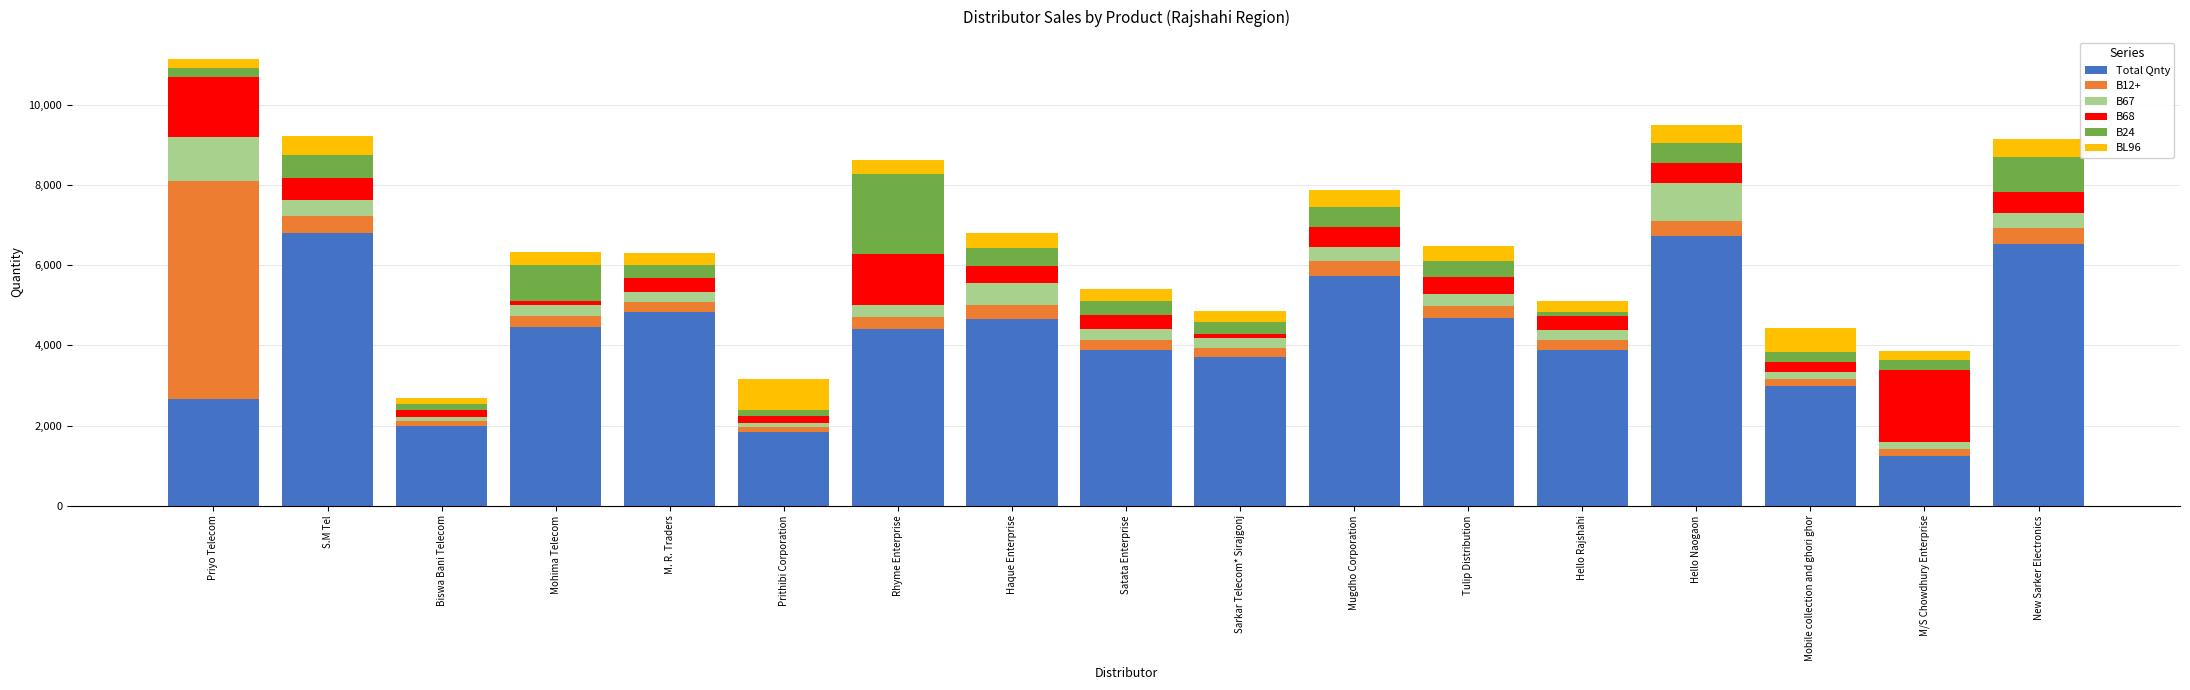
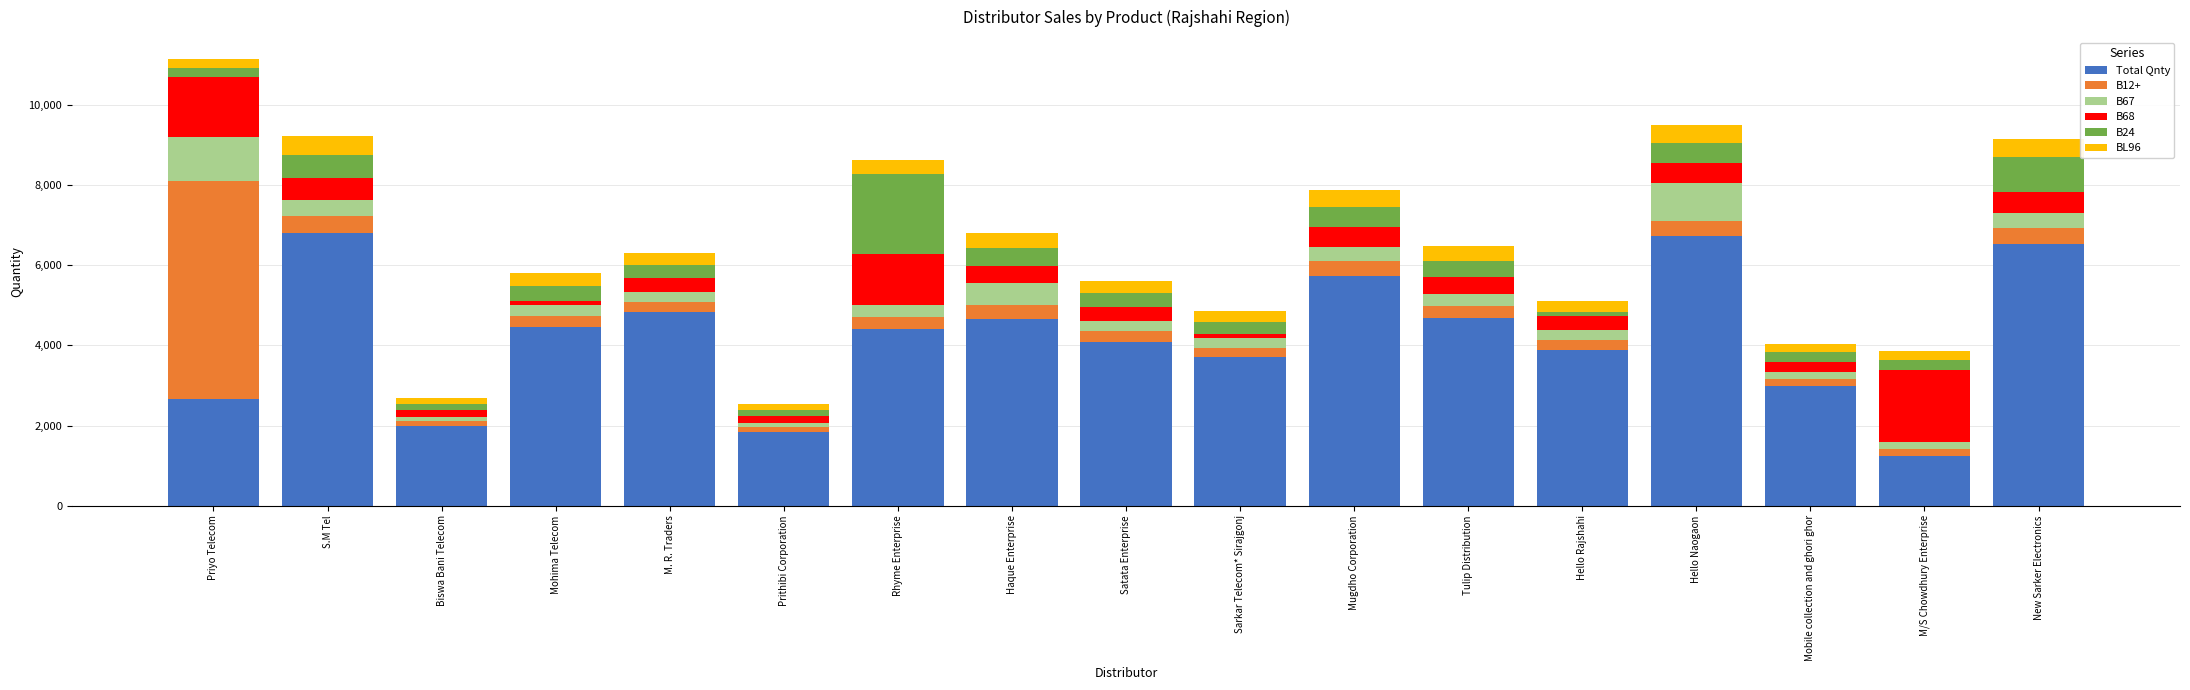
  {
    "Total Qnty": {
      "Priyo Telecom": "2,700",
      "S.M Tel": "6,800",
      "Biswa Bani Telecom": "2,000",
      "Mohima Telecom": "4,500",
      "M. R. Traders": "4,800",
      "Prithibi Corporation": "1,800",
      "Rhyme Enterprise": "4,400",
      "Haque Enterprise": "4,700",
-     "Satata Enterprise": "3,900",
+     "Satata Enterprise": "4,100",
      "Sarkar Telecom* Sirajgonj": "3,700",
      "Mugdho Corporation": "5,700",
      "Tulip Distribution": "4,700",
      "Hello Rajshahi": "3,900",
      "Hello Naogaon": "6,700",
      "Mobile collection and ghori ghor": "3,000",
      "M/S Chowdhury Enterprise": "1,200",
      "New Sarker Electronics": "6,500"
    },
    "B12+": {
      "Priyo Telecom": "5,500",
      "S.M Tel": "400",
      "Biswa Bani Telecom": "100",
      "Mohima Telecom": "300",
      "M. R. Traders": "300",
      "Prithibi Corporation": "100",
      "Rhyme Enterprise": "300",
      "Haque Enterprise": "300",
      "Satata Enterprise": "300",
      "Sarkar Telecom* Sirajgonj": "200",
      "Mugdho Corporation": "400",
      "Tulip Distribution": "300",
      "Hello Rajshahi": "300",
      "Hello Naogaon": "400",
      "Mobile collection and ghori ghor": "200",
      "M/S Chowdhury Enterprise": "200",
      "New Sarker Electronics": "400"
    },
    "B67": {
      "Priyo Telecom": "1,100",
      "S.M Tel": "400",
      "Biswa Bani Telecom": "100",
      "Mohima Telecom": "300",
      "M. R. Traders": "300",
      "Prithibi Corporation": "100",
      "Rhyme Enterprise": "300",
      "Haque Enterprise": "600",
      "Satata Enterprise": "300",
      "Sarkar Telecom* Sirajgonj": "200",
      "Mugdho Corporation": "400",
      "Tulip Distribution": "300",
      "Hello Rajshahi": "200",
      "Hello Naogaon": "1,000",
      "Mobile collection and ghori ghor": "200",
      "M/S Chowdhury Enterprise": "200",
      "New Sarker Electronics": "400"
    },
    "B68": {
      "Priyo Telecom": "1,500",
      "S.M Tel": "600",
      "Biswa Bani Telecom": "200",
      "Mohima Telecom": "100",
      "M. R. Traders": "300",
      "Prithibi Corporation": "200",
      "Rhyme Enterprise": "1,300",
      "Haque Enterprise": "400",
      "Satata Enterprise": "400",
      "Sarkar Telecom* Sirajgonj": "100",
      "Mugdho Corporation": "500",
      "Tulip Distribution": "400",
      "Hello Rajshahi": "300",
      "Hello Naogaon": "500",
      "Mobile collection and ghori ghor": "200",
      "M/S Chowdhury Enterprise": "1,800",
      "New Sarker Electronics": "500"
    },
    "B24": {
      "Priyo Telecom": "200",
      "S.M Tel": "600",
      "Biswa Bani Telecom": "200",
-     "Mohima Telecom": "900",
+     "Mohima Telecom": "400",
      "M. R. Traders": "300",
      "Prithibi Corporation": "200",
      "Rhyme Enterprise": "2,000",
      "Haque Enterprise": "400",
      "Satata Enterprise": "300",
      "Sarkar Telecom* Sirajgonj": "300",
      "Mugdho Corporation": "500",
      "Tulip Distribution": "400",
      "Hello Rajshahi": "100",
      "Hello Naogaon": "500",
      "Mobile collection and ghori ghor": "300",
      "M/S Chowdhury Enterprise": "300",
      "New Sarker Electronics": "900"
    },
    "BL96": {
      "Priyo Telecom": "200",
      "S.M Tel": "500",
      "Biswa Bani Telecom": "100",
      "Mohima Telecom": "300",
      "M. R. Traders": "300",
-     "Prithibi Corporation": "800",
+     "Prithibi Corporation": "100",
      "Rhyme Enterprise": "400",
      "Haque Enterprise": "400",
      "Satata Enterprise": "300",
      "Sarkar Telecom* Sirajgonj": "300",
      "Mugdho Corporation": "400",
      "Tulip Distribution": "400",
      "Hello Rajshahi": "300",
      "Hello Naogaon": "400",
-     "Mobile collection and ghori ghor": "600",
+     "Mobile collection and ghori ghor": "200",
      "M/S Chowdhury Enterprise": "200",
      "New Sarker Electronics": "500"
    }
  }
